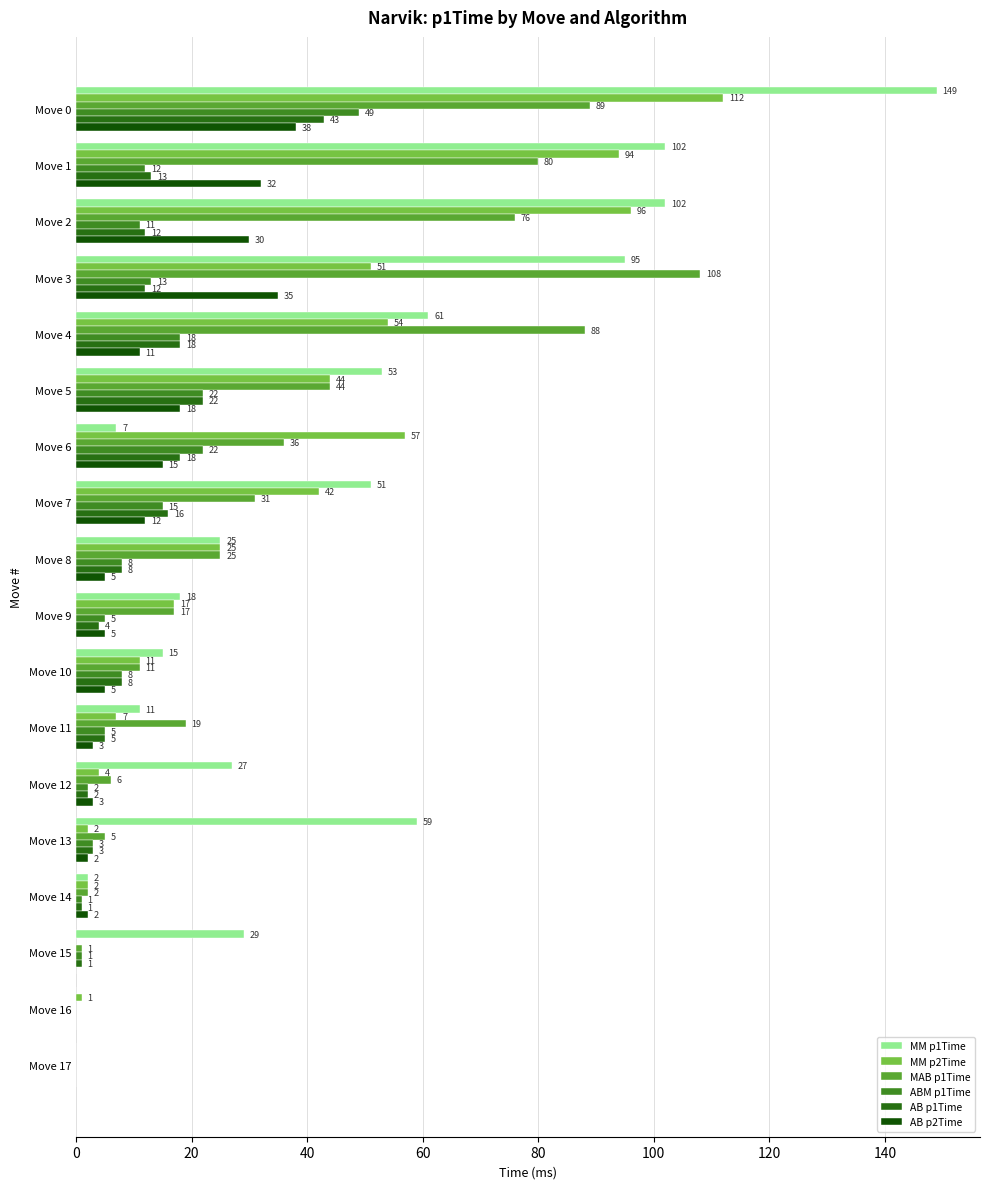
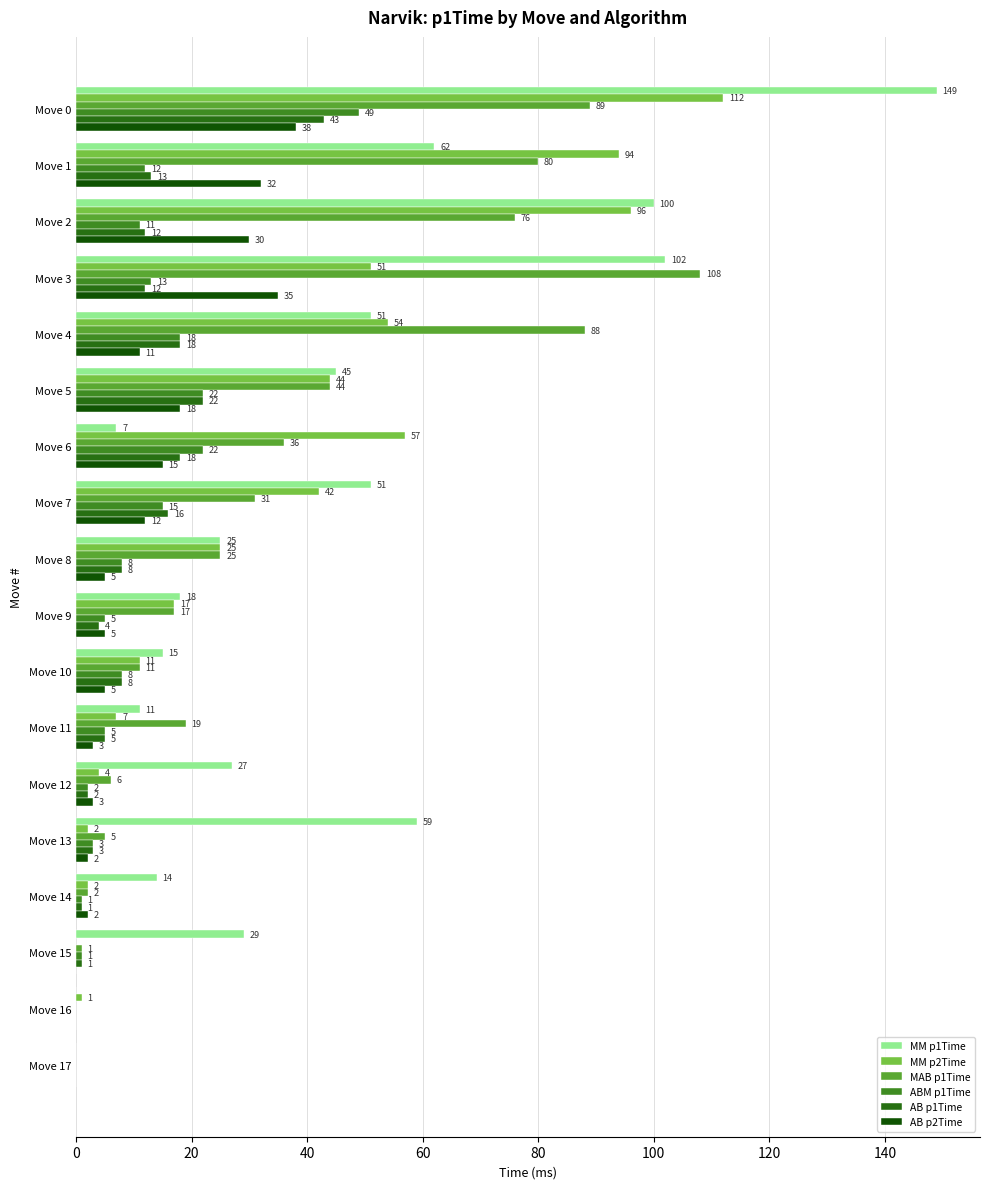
  {
    "MM p1Time": {
      "Move 0": 149,
-     "Move 1": 102,
-     "Move 2": 102,
-     "Move 3": 95,
-     "Move 4": 61,
-     "Move 5": 53,
+     "Move 1": 62,
+     "Move 2": 100,
+     "Move 3": 102,
+     "Move 4": 51,
+     "Move 5": 45,
      "Move 6": 7,
      "Move 7": 51,
      "Move 9": 18,
      "Move 10": 15,
      "Move 11": 11,
      "Move 12": 27,
      "Move 13": 59,
-     "Move 14": 2,
+     "Move 14": 14,
      "Move 15": 29
    }
  }
